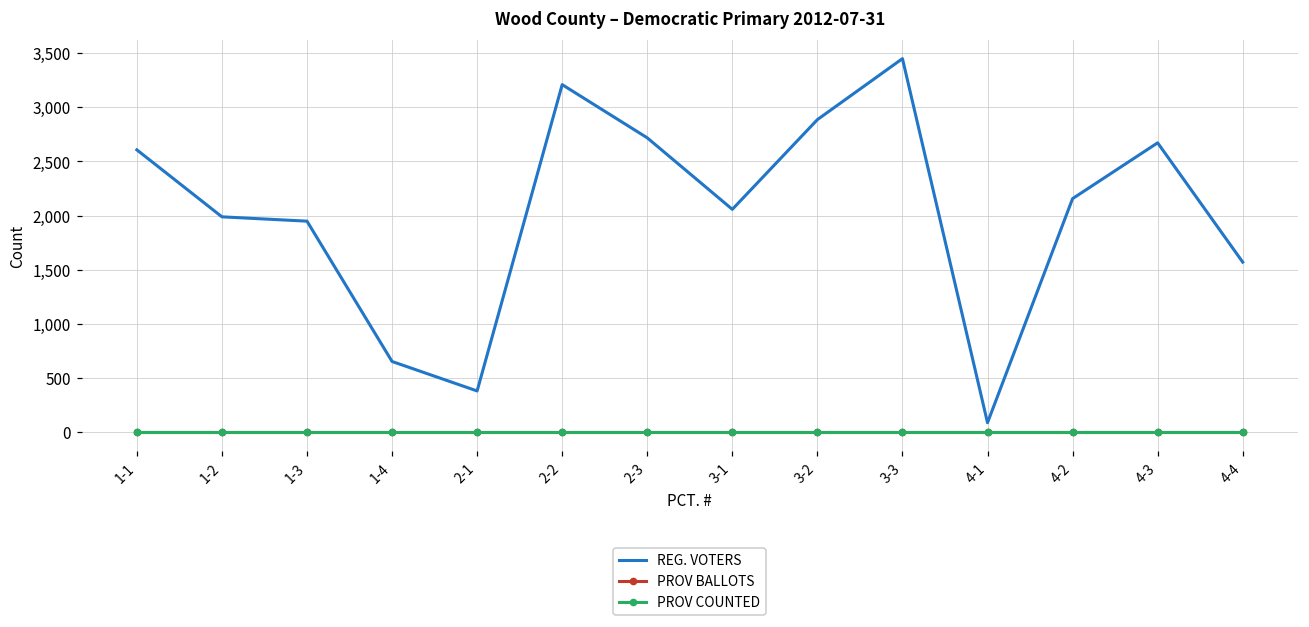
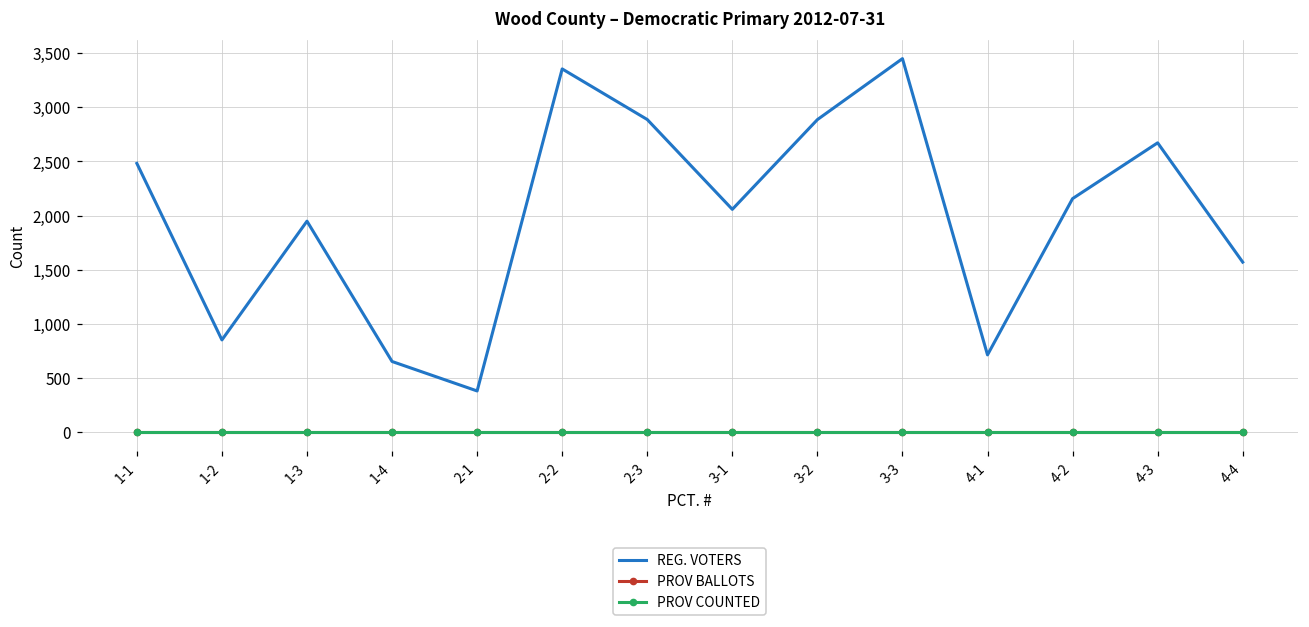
  {
    "REG. VOTERS": {
-     "1-1": "2,600",
-     "1-2": "2,000",
+     "1-1": "2,500",
+     "1-2": "900",
      "1-3": "1,900",
      "1-4": "700",
      "2-1": "400",
-     "2-2": "3,200",
-     "2-3": "2,700",
+     "2-2": "3,400",
+     "2-3": "2,900",
      "3-1": "2,100",
      "3-2": "2,900",
      "3-3": "3,400",
-     "4-1": "100",
+     "4-1": "700",
      "4-2": "2,200",
      "4-3": "2,700",
      "4-4": "1,600"
    },
    "PROV COUNTED": {
      "1-1": "0",
      "1-2": "0",
      "1-3": "0",
      "1-4": "0",
      "2-1": "0",
      "2-2": "0",
      "2-3": "0",
      "3-1": "0",
      "3-2": "0",
      "3-3": "0",
      "4-1": "0",
      "4-2": "0",
      "4-3": "0",
      "4-4": "0"
    }
  }
